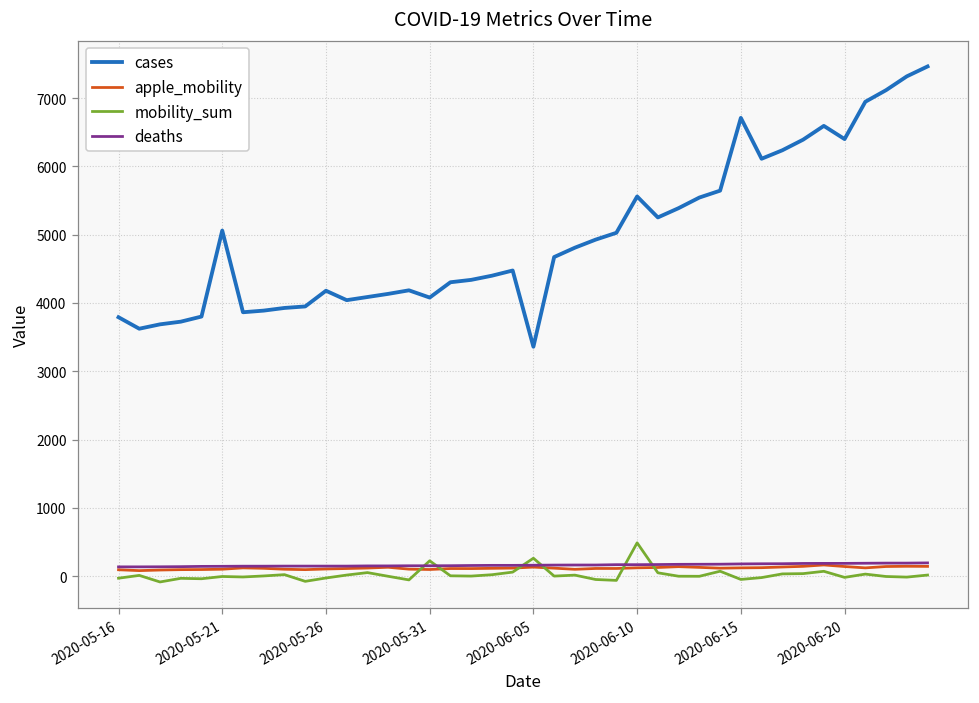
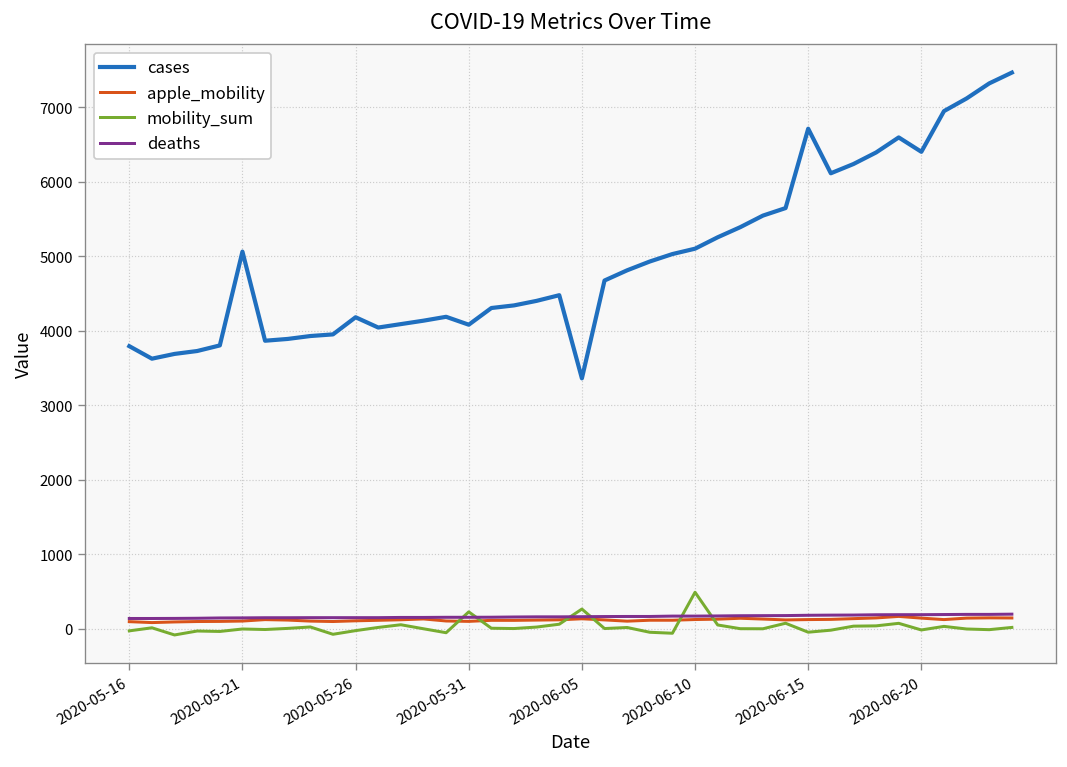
  {
    "cases": {
      "2020-05-16": 3800,
      "2020-05-21": 5100,
      "2020-05-26": 4200,
      "2020-05-31": 4100,
      "2020-06-05": 3400,
-     "2020-06-10": 5600,
+     "2020-06-10": 5100,
      "2020-06-15": 6700,
      "2020-06-20": 6400
    },
    "apple_mobility": {
      "2020-05-16": 100,
      "2020-05-21": 100,
      "2020-05-26": 100,
      "2020-05-31": 100,
      "2020-06-10": 100,
      "2020-06-15": 100,
      "2020-06-20": 100
    },
    "mobility_sum": {
      "2020-05-16": 0,
      "2020-05-21": 0,
      "2020-05-26": 0,
      "2020-05-31": 200,
      "2020-06-05": 300,
      "2020-06-10": 500,
      "2020-06-15": 0,
      "2020-06-20": 0
    },
    "deaths": {
      "2020-05-16": 100,
      "2020-05-21": 100,
      "2020-05-26": 100,
      "2020-05-31": 200,
      "2020-06-10": 200,
      "2020-06-15": 200,
      "2020-06-20": 200
    }
  }
